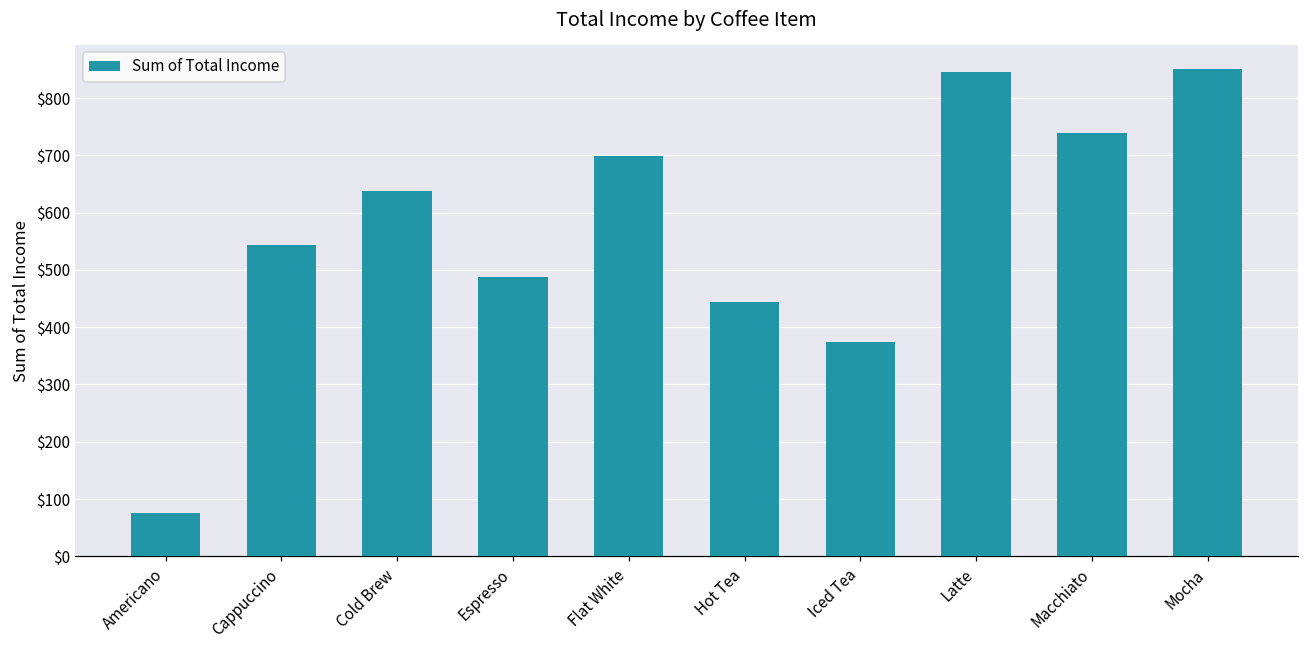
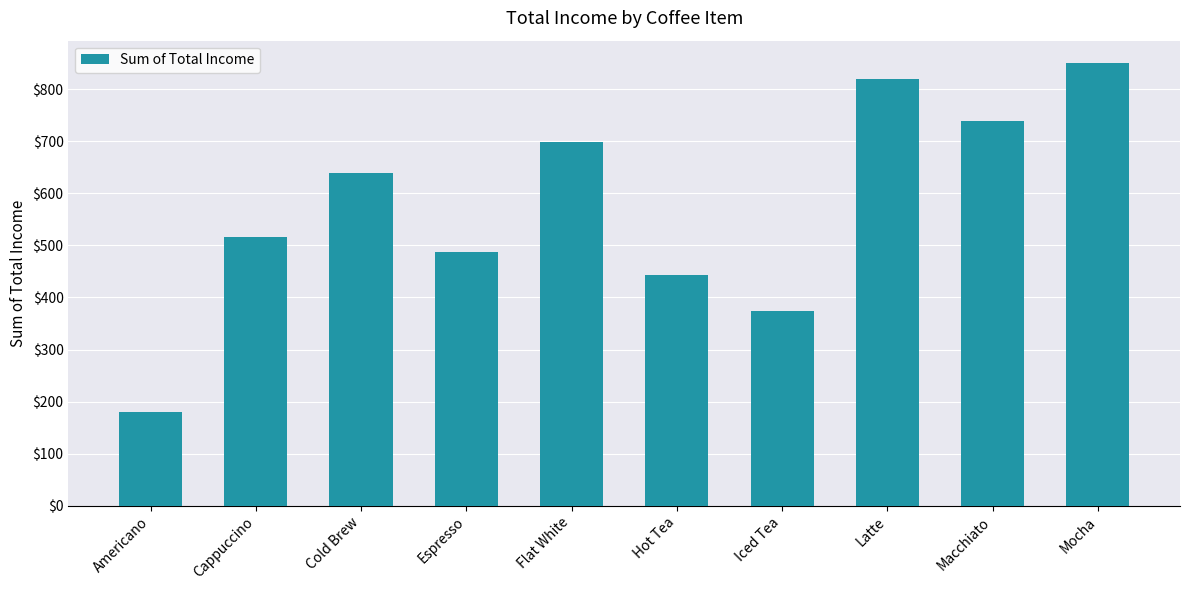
  {
-   "Americano": "$80",
-   "Cappuccino": "$540",
+   "Americano": "$180",
+   "Cappuccino": "$520",
    "Cold Brew": "$640",
    "Espresso": "$490",
    "Flat White": "$700",
    "Hot Tea": "$440",
    "Iced Tea": "$370",
-   "Latte": "$850",
+   "Latte": "$820",
    "Macchiato": "$740",
    "Mocha": "$850"
  }
